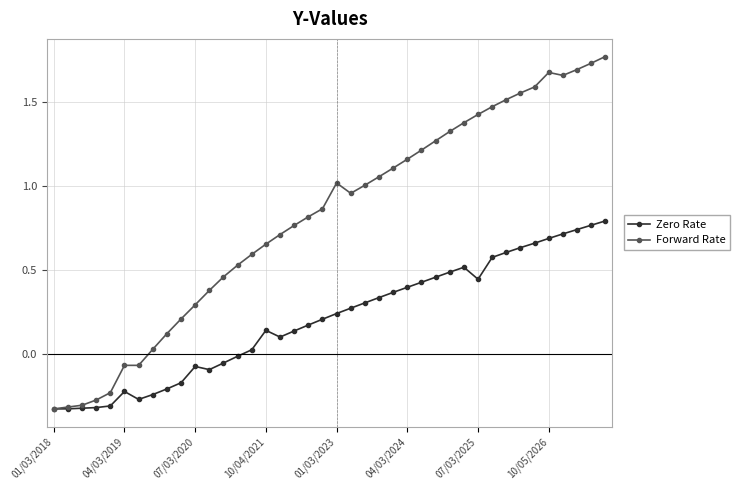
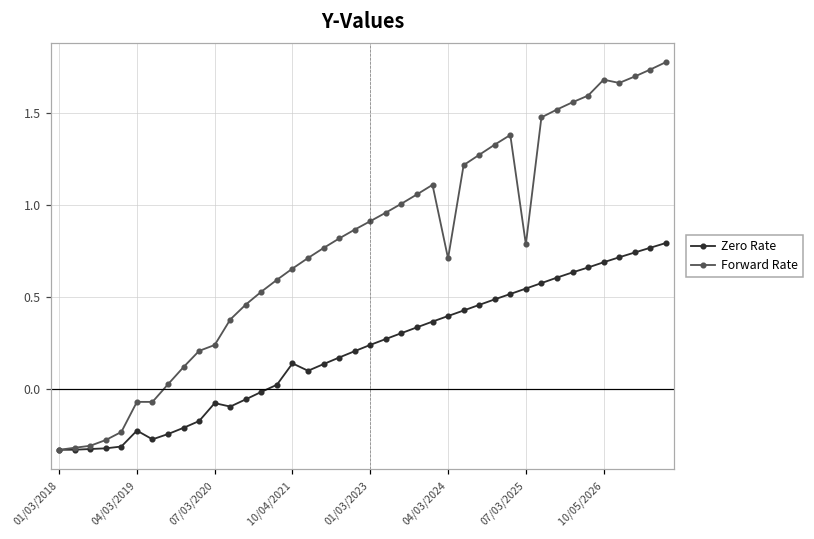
  {
    "Zero Rate": {
      "04/03/2019": -0.22,
      "07/03/2020": -0.08,
      "10/04/2021": 0.14,
      "01/03/2023": 0.24,
      "04/03/2024": 0.40,
-     "07/03/2025": 0.44,
+     "07/03/2025": 0.55,
      "10/05/2026": 0.69
    },
    "Forward Rate": {
      "04/03/2019": -0.07,
-     "07/03/2020": 0.29,
+     "07/03/2020": 0.24,
      "10/04/2021": 0.65,
-     "01/03/2023": 1.02,
-     "04/03/2024": 1.16,
-     "07/03/2025": 1.43,
+     "01/03/2023": 0.91,
+     "04/03/2024": 0.71,
+     "07/03/2025": 0.79,
      "10/05/2026": 1.68
    }
  }
